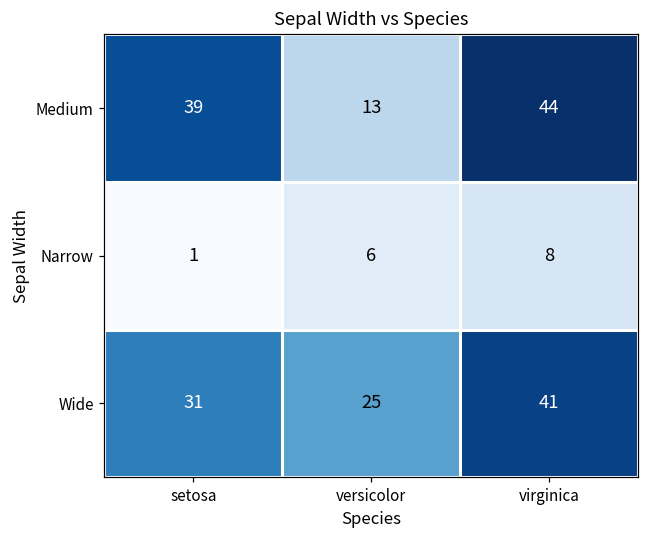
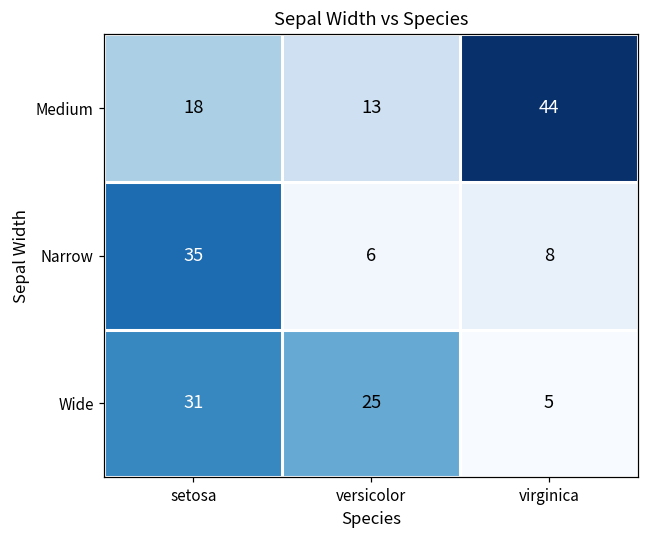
  {
    "Medium": {
-     "setosa": 39,
+     "setosa": 18,
      "versicolor": 13,
      "virginica": 44
    },
    "Narrow": {
-     "setosa": 1,
+     "setosa": 35,
      "versicolor": 6,
      "virginica": 8
    },
    "Wide": {
      "setosa": 31,
      "versicolor": 25,
-     "virginica": 41
+     "virginica": 5
    }
  }
